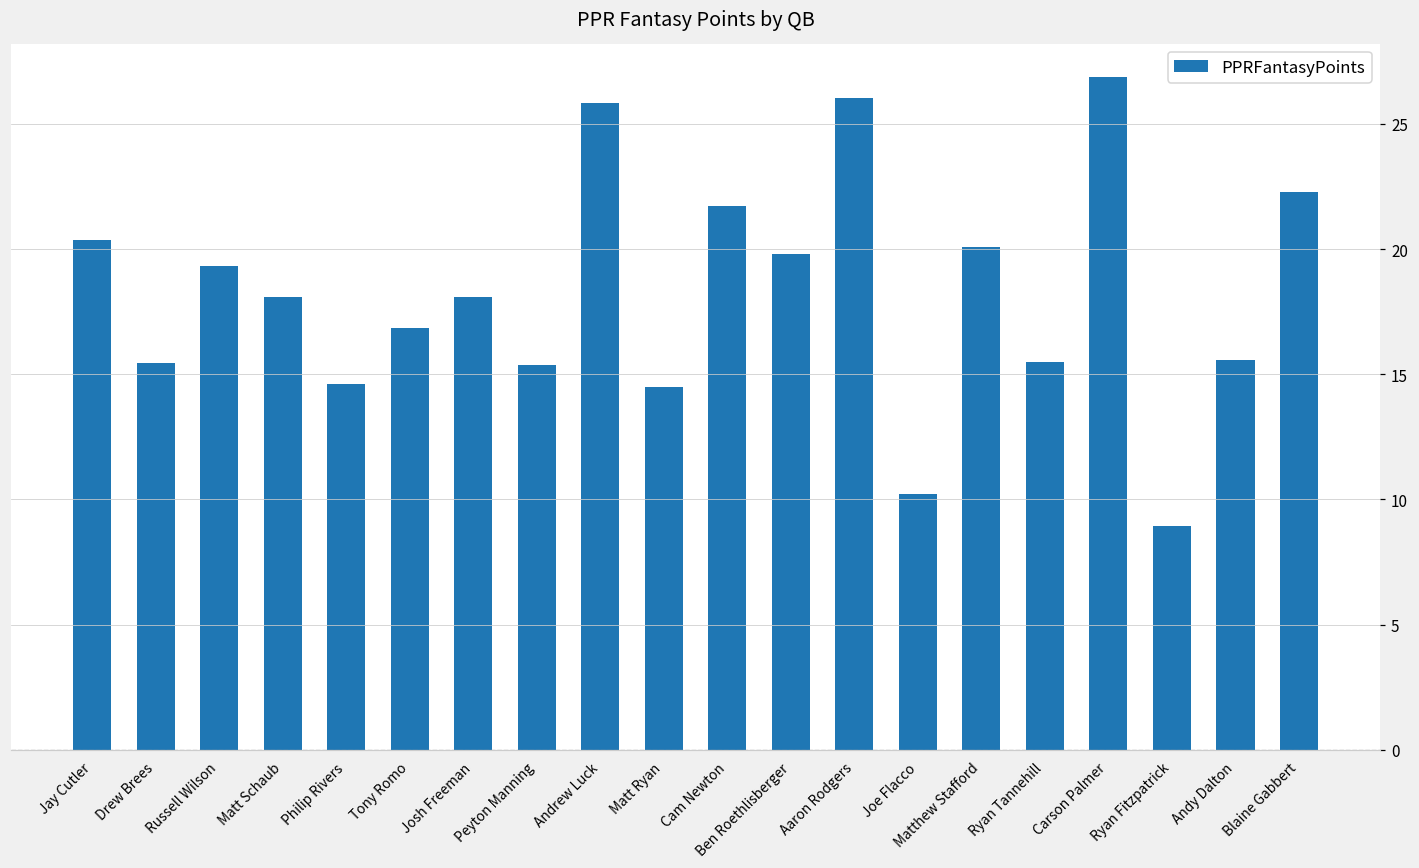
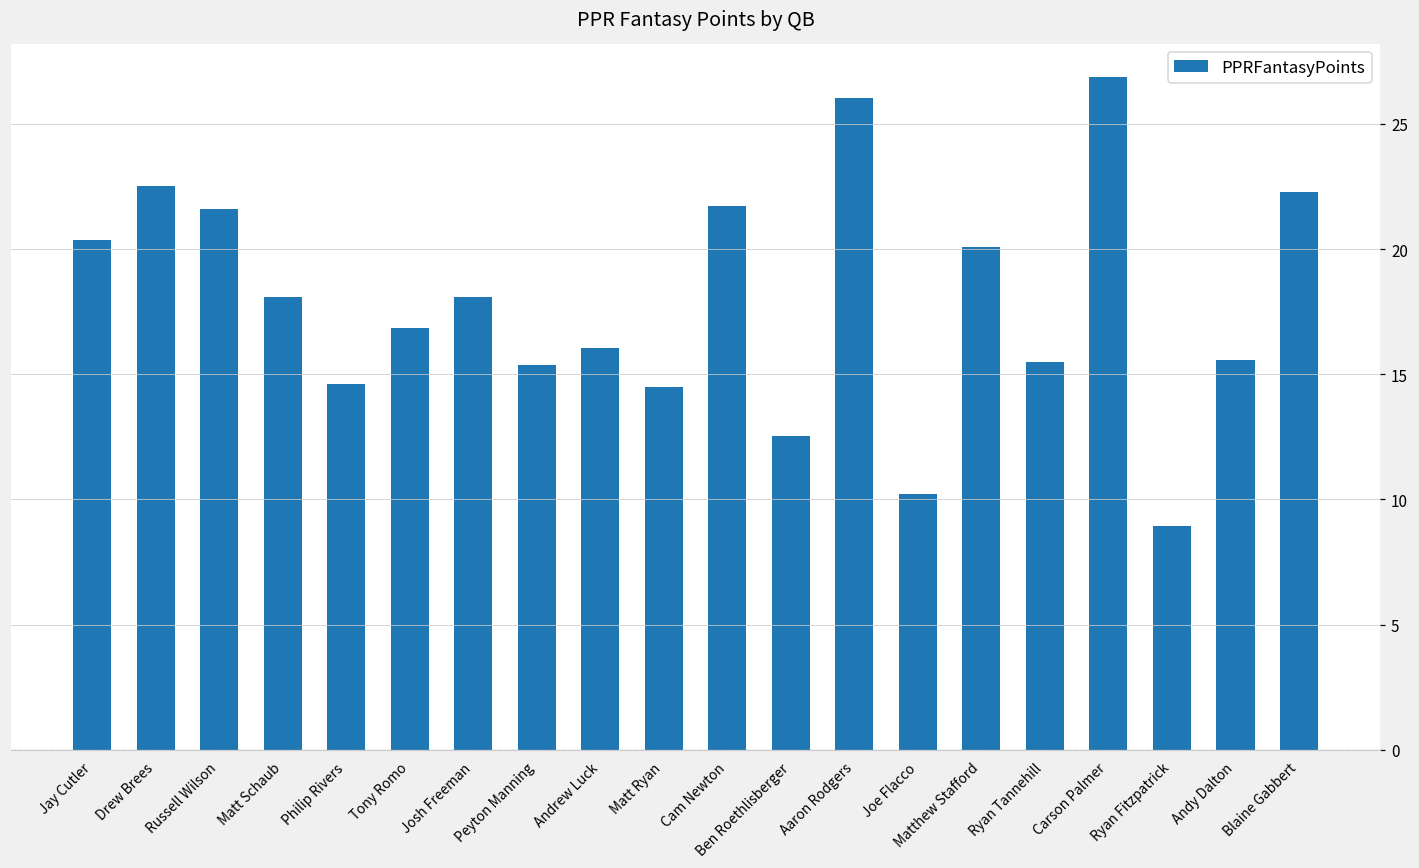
  {
    "Jay Cutler": 20.4,
-   "Drew Brees": 15.5,
-   "Russell Wilson": 19.3,
+   "Drew Brees": 22.5,
+   "Russell Wilson": 21.6,
    "Matt Schaub": 18.1,
    "Philip Rivers": 14.6,
    "Tony Romo": 16.8,
    "Josh Freeman": 18.1,
    "Peyton Manning": 15.4,
-   "Andrew Luck": 25.8,
+   "Andrew Luck": 16.1,
    "Matt Ryan": 14.5,
    "Cam Newton": 21.7,
-   "Ben Roethlisberger": 19.8,
+   "Ben Roethlisberger": 12.5,
    "Aaron Rodgers": 26.0,
    "Joe Flacco": 10.2,
    "Matthew Stafford": 20.1,
    "Ryan Tannehill": 15.5,
    "Carson Palmer": 26.9,
    "Ryan Fitzpatrick": 9.0,
    "Andy Dalton": 15.6,
    "Blaine Gabbert": 22.3
  }
